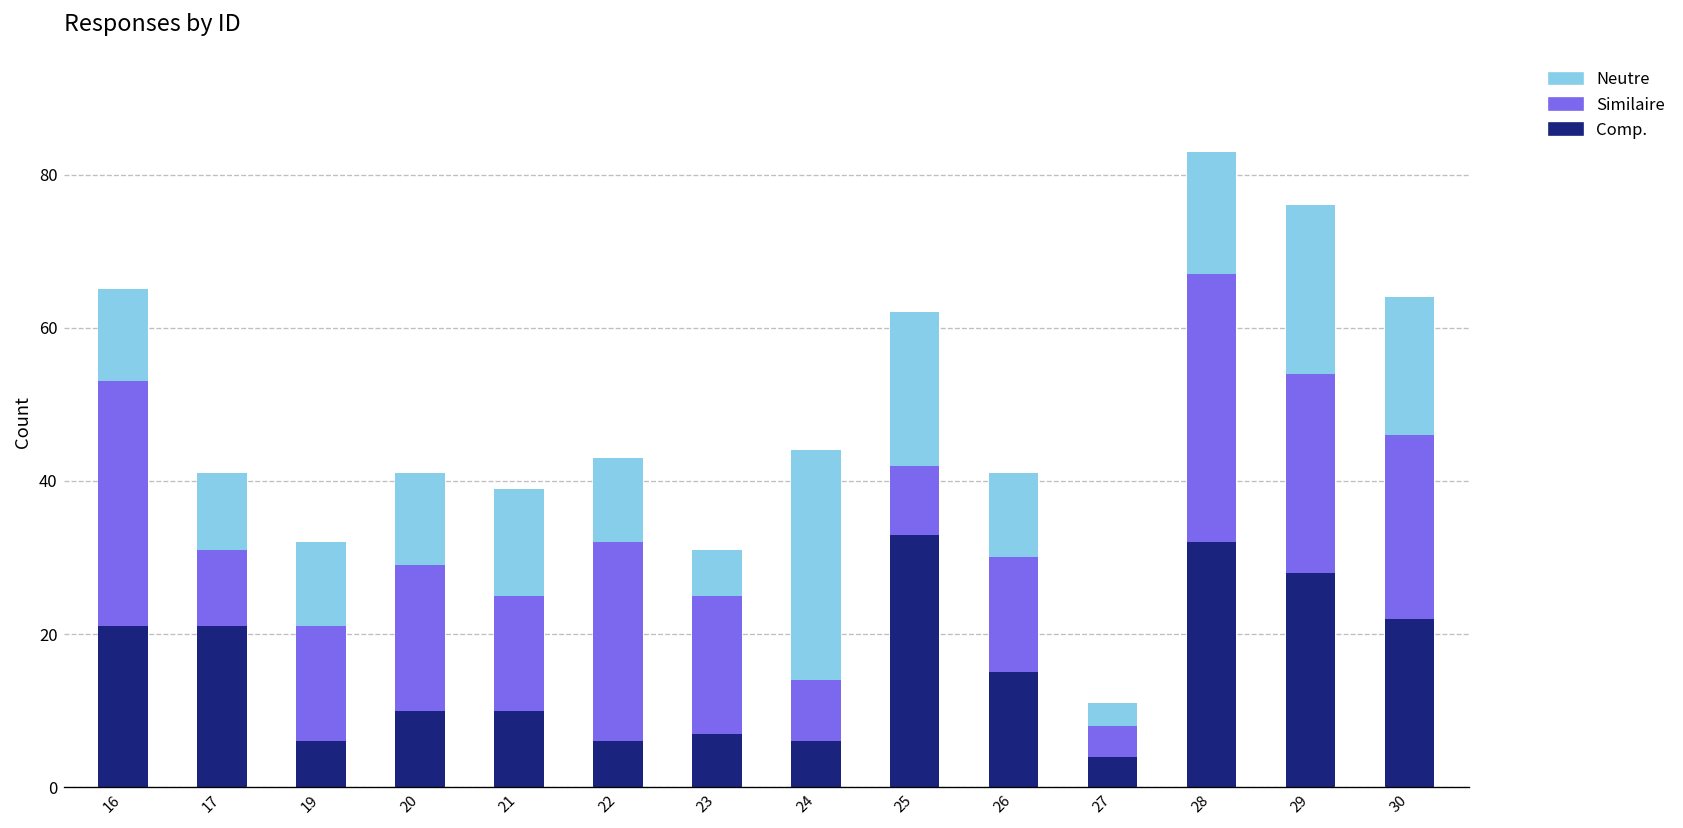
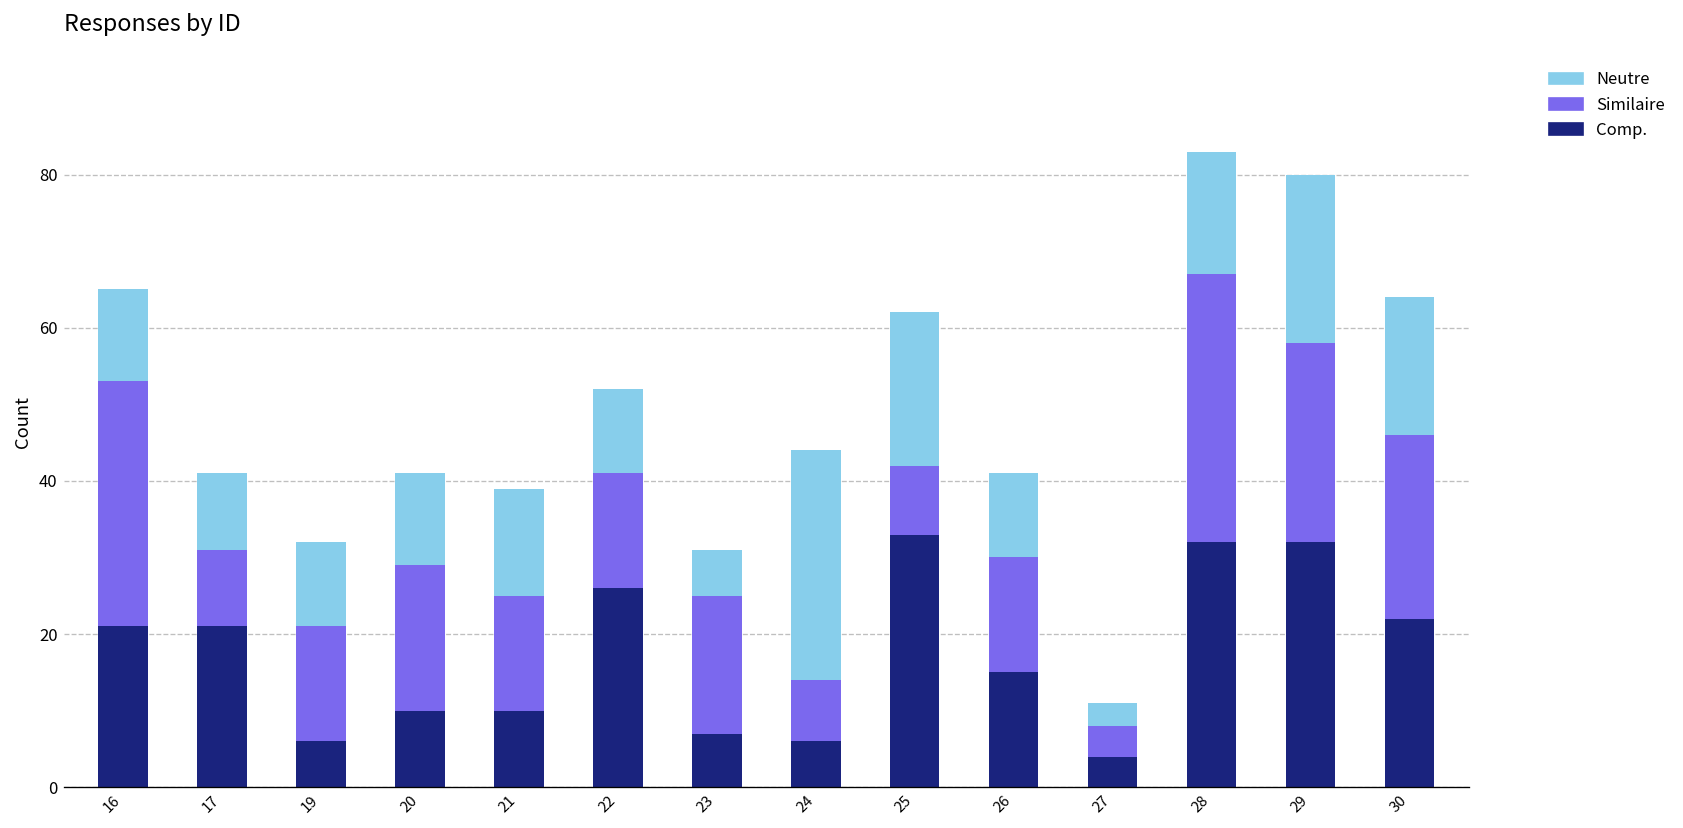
  {
    "Comp.": {
      "16": 21,
      "17": 21,
      "19": 6,
      "20": 10,
      "21": 10,
-     "22": 6,
+     "22": 26,
      "23": 7,
      "24": 6,
      "25": 33,
      "26": 15,
      "27": 4,
      "28": 32,
-     "29": 28,
+     "29": 32,
      "30": 22
    },
    "Similaire": {
      "16": 32,
      "17": 10,
      "19": 15,
      "20": 19,
      "21": 15,
-     "22": 26,
+     "22": 15,
      "23": 18,
      "24": 8,
      "25": 9,
      "26": 15,
      "27": 4,
      "28": 35,
      "29": 26,
      "30": 24
    },
    "Neutre": {
      "16": 12,
      "17": 10,
      "19": 11,
      "20": 12,
      "21": 14,
      "22": 11,
      "23": 6,
      "24": 30,
      "25": 20,
      "26": 11,
      "27": 3,
      "28": 16,
      "29": 22,
      "30": 18
    }
  }
